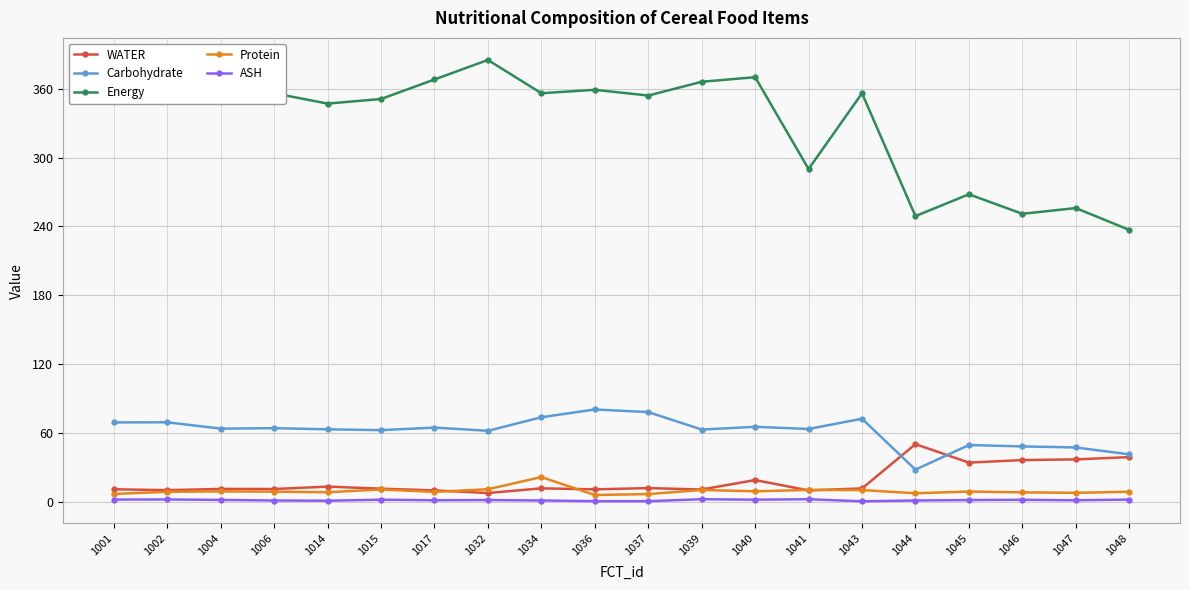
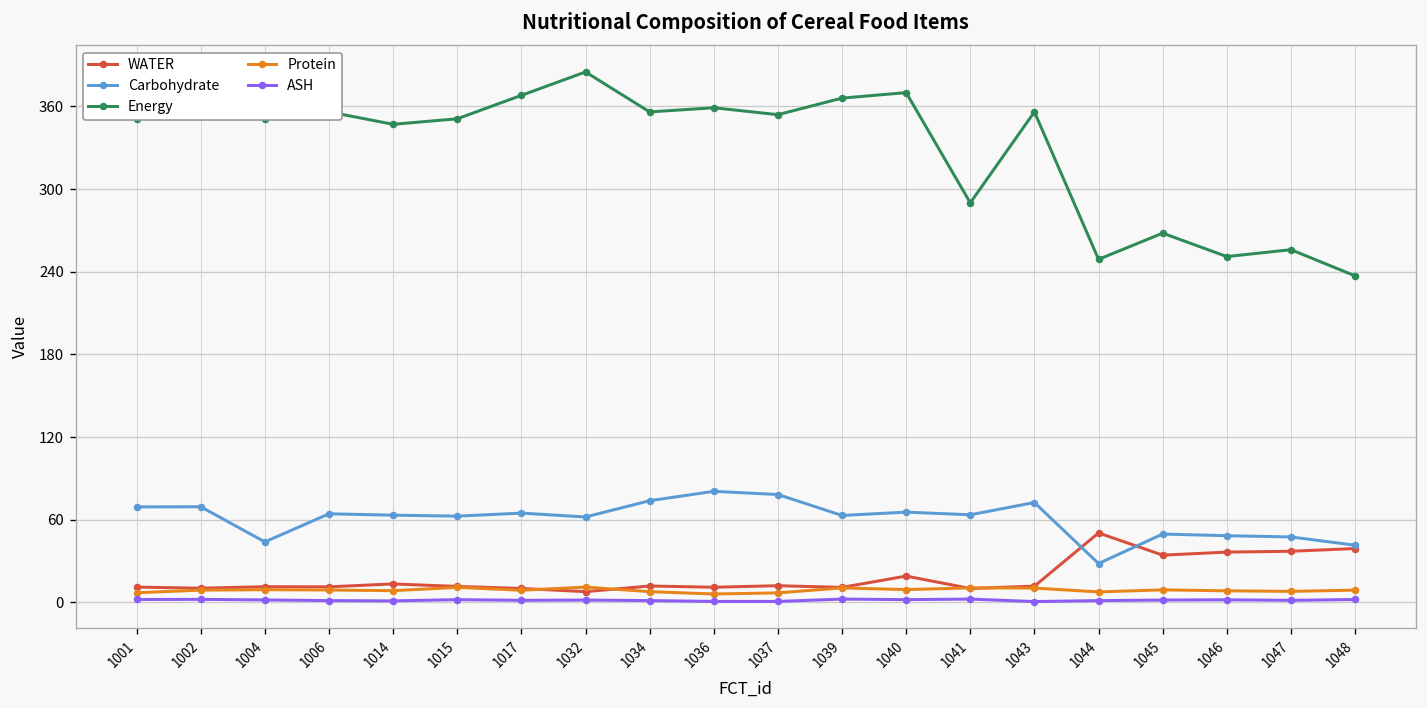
  {
    "WATER": {
      "1001": 11,
      "1006": 11,
      "1014": 13,
      "1032": 8,
      "1034": 12,
      "1036": 11,
      "1037": 12,
      "1040": 19,
      "1044": 50,
      "1045": 34,
      "1046": 37,
      "1047": 37,
      "1048": 39
    },
    "Carbohydrate": {
      "1001": 69,
      "1002": 69,
-     "1004": 64,
+     "1004": 44,
      "1006": 64,
      "1014": 63,
      "1015": 63,
      "1017": 65,
      "1032": 62,
      "1034": 74,
      "1036": 81,
      "1037": 78,
      "1039": 63,
      "1040": 66,
      "1041": 64,
      "1043": 73,
      "1044": 28,
      "1045": 50,
      "1046": 48,
      "1047": 48,
      "1048": 42
    },
    "Energy": {
      "1014": 347,
      "1015": 351,
      "1017": 368,
      "1032": 385,
      "1034": 356,
      "1036": 359,
      "1037": 354,
      "1039": 366,
      "1040": 370,
      "1041": 290,
      "1043": 356,
      "1044": 249,
      "1045": 268,
      "1046": 251,
      "1047": 256,
      "1048": 237
    },
    "Protein": {
      "1001": 7,
      "1006": 9,
      "1014": 9,
      "1032": 11,
-     "1034": 22,
+     "1034": 8,
      "1036": 6,
      "1037": 7,
      "1040": 9,
      "1044": 8,
      "1045": 9,
      "1046": 8,
      "1047": 8,
      "1048": 9
    },
    "ASH": {
      "1001": 2,
      "1002": 2,
      "1004": 2,
      "1006": 1,
      "1014": 1,
      "1015": 2,
      "1017": 2,
      "1032": 2,
      "1034": 1,
      "1036": 1,
      "1037": 1,
      "1039": 2,
      "1040": 2,
      "1041": 2,
      "1043": 1,
      "1044": 1,
      "1045": 2,
      "1046": 2,
      "1047": 2,
      "1048": 2
    }
  }
